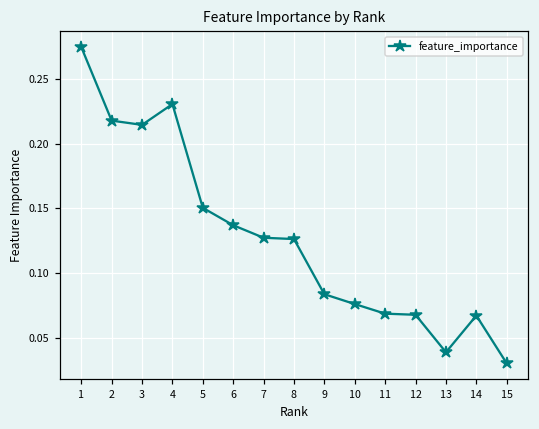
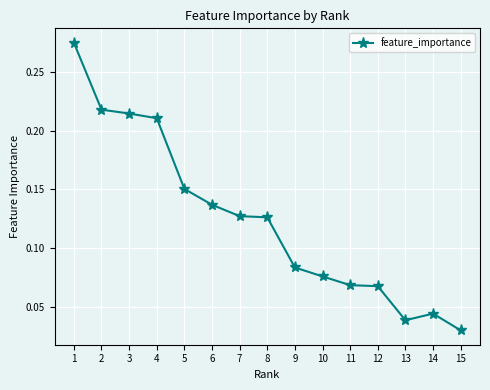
  {
    "1": 0.275,
    "2": 0.218,
    "3": 0.214,
-   "4": 0.230,
+   "4": 0.210,
    "5": 0.150,
    "6": 0.137,
    "7": 0.127,
    "8": 0.126,
    "9": 0.084,
    "10": 0.076,
    "11": 0.069,
    "12": 0.068,
    "13": 0.039,
-   "14": 0.067,
+   "14": 0.044,
    "15": 0.030
  }
